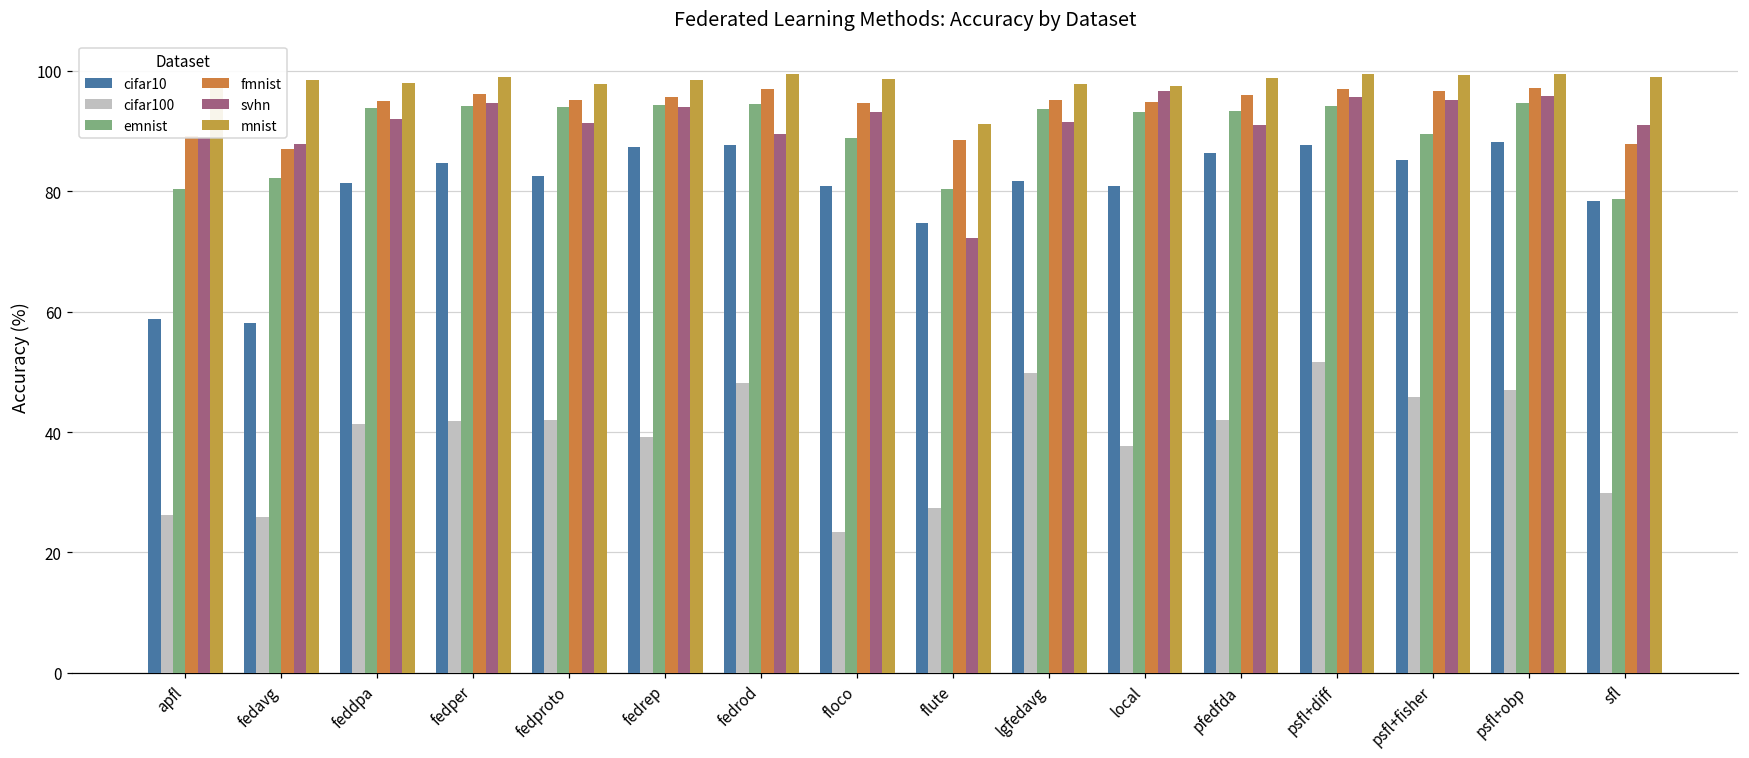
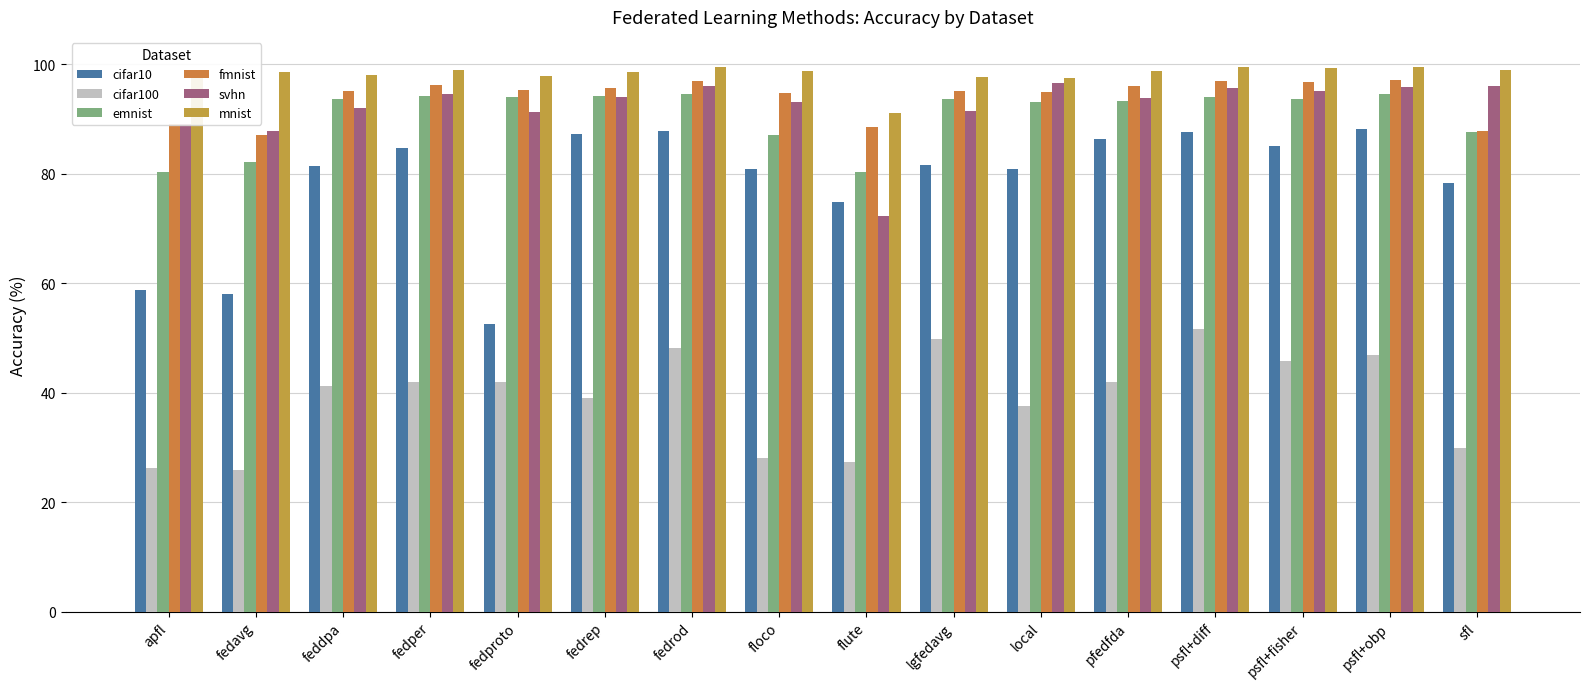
  {
    "cifar10": {
      "apfl": 59,
      "fedavg": 58,
      "feddpa": 81,
      "fedper": 85,
-     "fedproto": 83,
+     "fedproto": 52,
      "fedrep": 87,
      "fedrod": 88,
      "floco": 81,
      "flute": 75,
      "lgfedavg": 82,
      "local": 81,
      "pfedfda": 86,
      "psfl+diff": 88,
      "psfl+fisher": 85,
      "psfl+obp": 88,
      "sfl": 78
    },
    "cifar100": {
      "apfl": 26,
      "fedavg": 26,
      "feddpa": 41,
      "fedper": 42,
      "fedproto": 42,
      "fedrep": 39,
      "fedrod": 48,
-     "floco": 23,
+     "floco": 28,
      "flute": 27,
      "lgfedavg": 50,
      "local": 38,
      "pfedfda": 42,
      "psfl+diff": 52,
      "psfl+fisher": 46,
      "psfl+obp": 47,
      "sfl": 30
    },
    "emnist": {
      "apfl": 80,
      "fedavg": 82,
      "feddpa": 94,
      "fedper": 94,
      "fedproto": 94,
      "fedrep": 94,
      "fedrod": 95,
-     "floco": 89,
+     "floco": 87,
      "flute": 80,
      "lgfedavg": 94,
      "local": 93,
      "pfedfda": 93,
      "psfl+diff": 94,
-     "psfl+fisher": 89,
+     "psfl+fisher": 94,
      "psfl+obp": 95,
-     "sfl": 79
+     "sfl": 88
    },
    "svhn": {
      "fedavg": 88,
      "feddpa": 92,
      "fedper": 95,
      "fedproto": 91,
      "fedrep": 94,
-     "fedrod": 90,
+     "fedrod": 96,
      "floco": 93,
      "flute": 72,
      "lgfedavg": 91,
      "local": 97,
-     "pfedfda": 91,
+     "pfedfda": 94,
      "psfl+diff": 96,
      "psfl+fisher": 95,
      "psfl+obp": 96,
-     "sfl": 91
+     "sfl": 96
    }
  }
